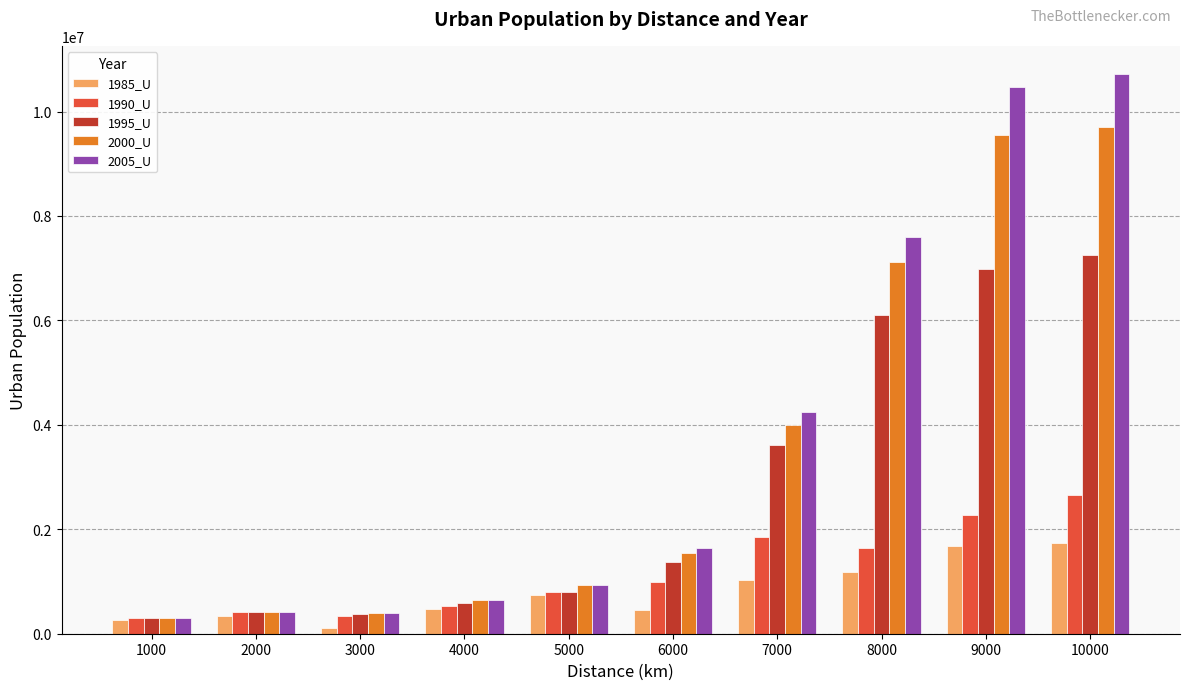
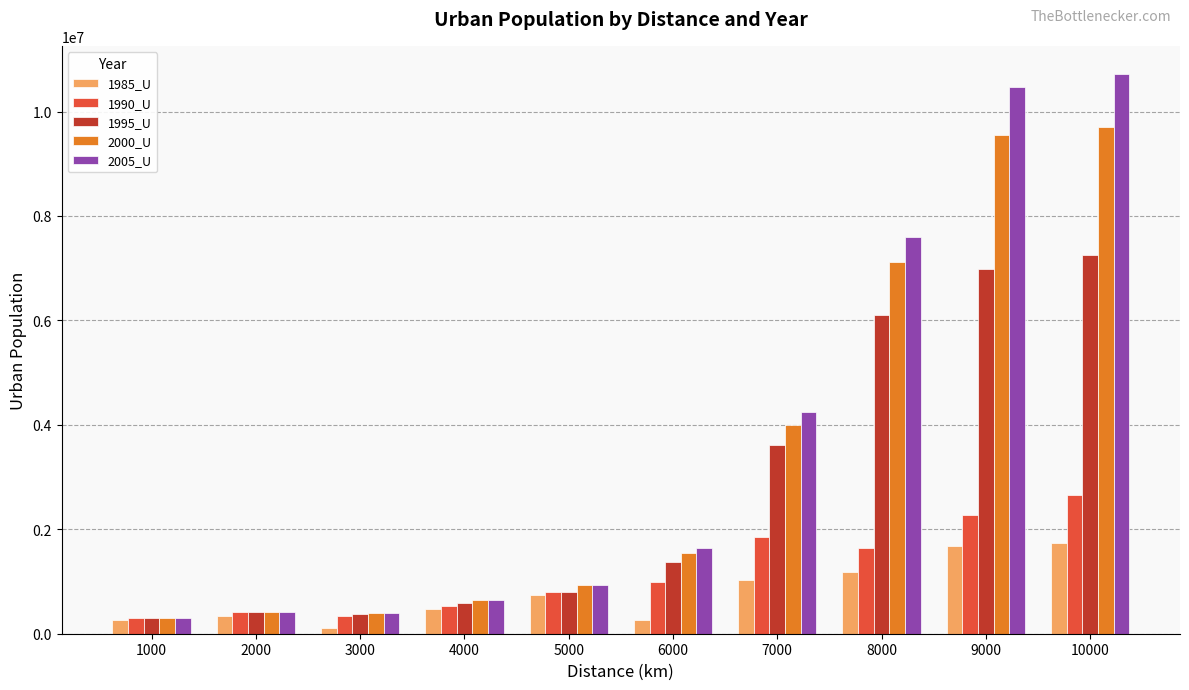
  {
    "1985_U": {
      "1000": 300000,
      "2000": 300000,
      "3000": 100000,
      "4000": 500000,
      "5000": 700000,
-     "6000": 500000,
+     "6000": 300000,
      "7000": 1000000,
      "8000": 1200000,
      "9000": 1700000,
      "10000": 1700000
    },
    "2005_U": {
      "1000": 300000,
      "2000": 400000,
      "3000": 400000,
      "4000": 600000,
      "5000": 900000,
      "6000": 1600000,
      "7000": 4200000,
      "8000": 7600000,
      "9000": 10500000,
      "10000": 10700000
    }
  }
